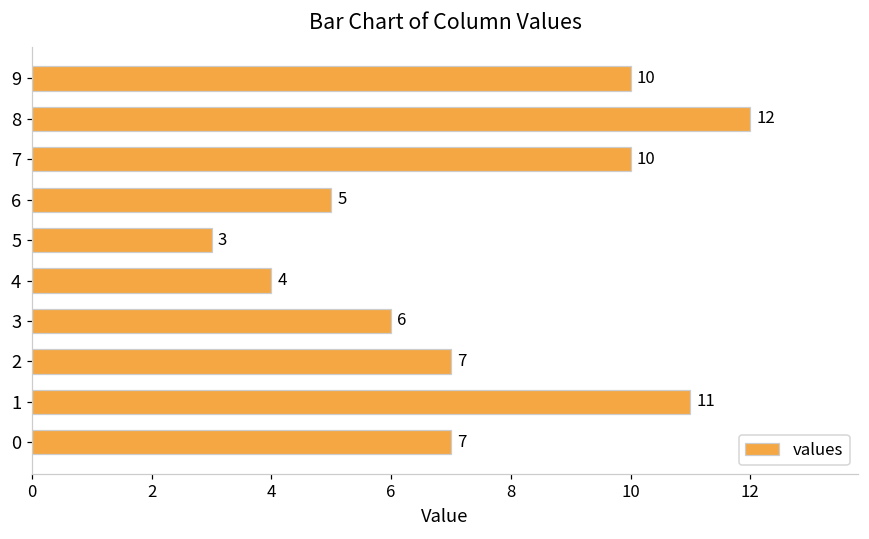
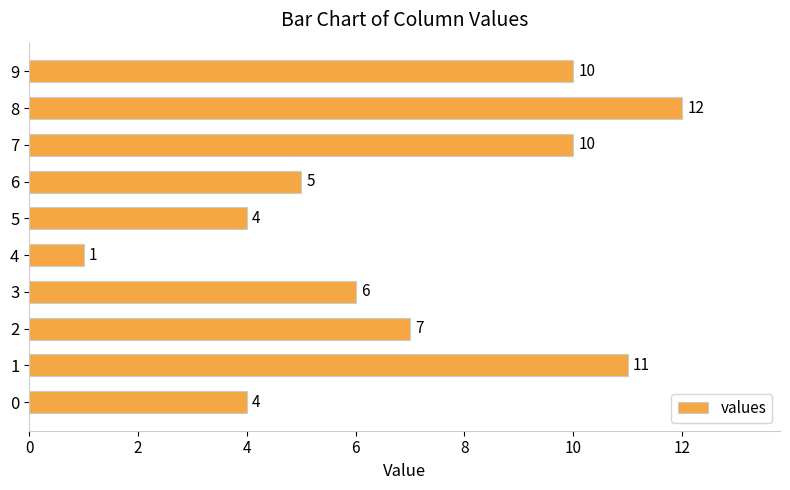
  {
    "9": 10,
    "8": 12,
    "7": 10,
    "6": 5,
-   "5": 3,
-   "4": 4,
+   "5": 4,
+   "4": 1,
    "3": 6,
    "2": 7,
    "1": 11,
-   "0": 7
+   "0": 4
  }
